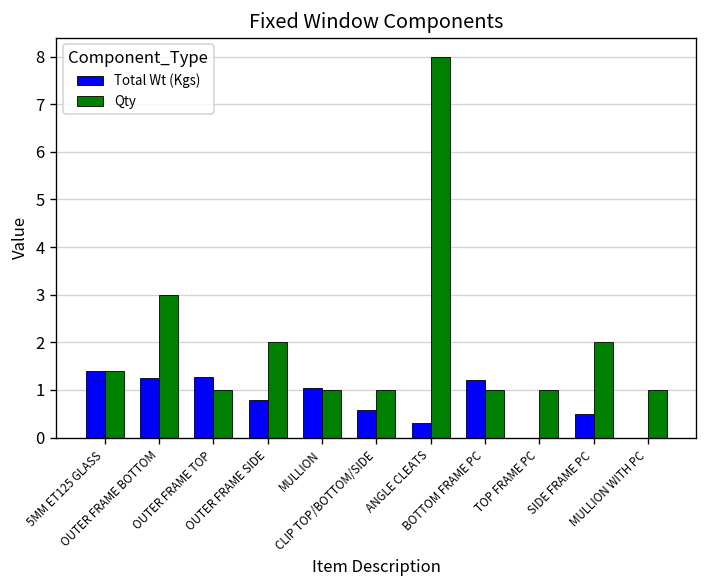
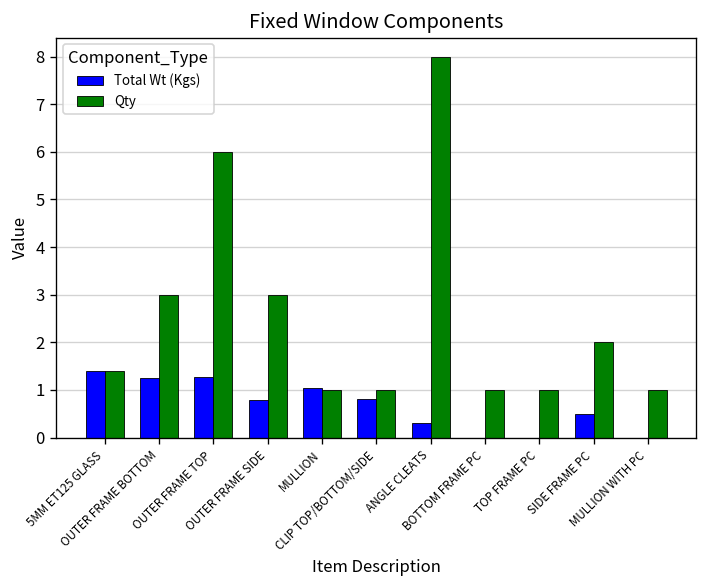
  {
    "Total Wt (Kgs)": {
      "5MM ET125 GLASS": 1.4,
      "OUTER FRAME BOTTOM": 1.2,
      "OUTER FRAME TOP": 1.3,
      "OUTER FRAME SIDE": 0.8,
      "MULLION": 1.0,
-     "CLIP TOP/BOTTOM/SIDE": 0.6,
+     "CLIP TOP/BOTTOM/SIDE": 0.8,
      "ANGLE CLEATS": 0.3,
-     "BOTTOM FRAME PC": 1.2,
+     "BOTTOM FRAME PC": 0.0,
      "TOP FRAME PC": 0.0,
      "SIDE FRAME PC": 0.5,
      "MULLION WITH PC": 0.0
    },
    "Qty": {
      "5MM ET125 GLASS": 1.4,
      "OUTER FRAME BOTTOM": 3,
-     "OUTER FRAME TOP": 1,
-     "OUTER FRAME SIDE": 2,
+     "OUTER FRAME TOP": 6,
+     "OUTER FRAME SIDE": 3,
      "MULLION": 1,
      "CLIP TOP/BOTTOM/SIDE": 1,
      "ANGLE CLEATS": 8,
      "BOTTOM FRAME PC": 1,
      "TOP FRAME PC": 1,
      "SIDE FRAME PC": 2,
      "MULLION WITH PC": 1
    }
  }
